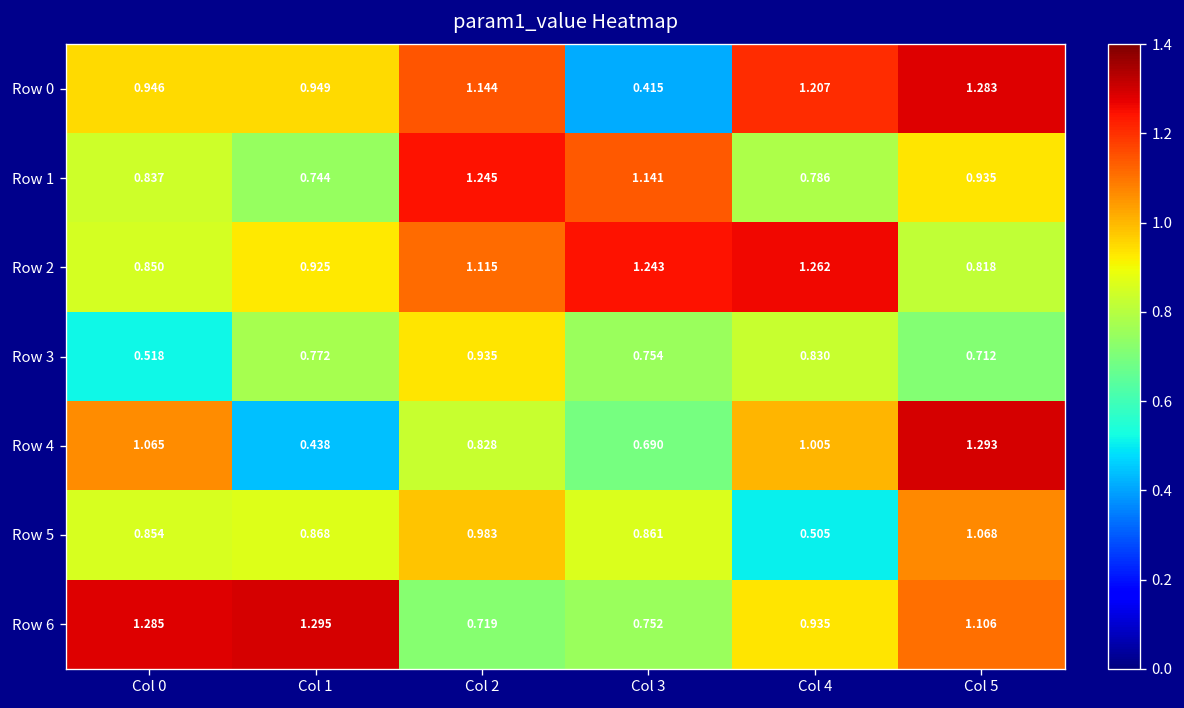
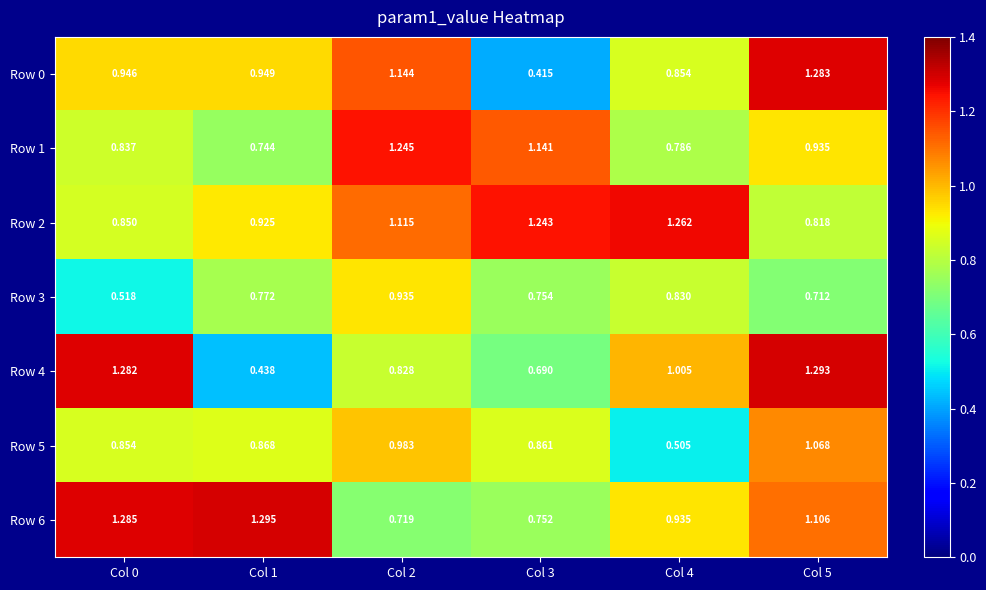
  {
    "Row 0": {
      "Col 0": 0.946,
      "Col 1": 0.949,
      "Col 2": 1.144,
      "Col 3": 0.415,
-     "Col 4": 1.207,
+     "Col 4": 0.854,
      "Col 5": 1.283
    },
    "Row 1": {
      "Col 0": 0.837,
      "Col 1": 0.744,
      "Col 2": 1.245,
      "Col 3": 1.141,
      "Col 4": 0.786,
      "Col 5": 0.935
    },
    "Row 2": {
      "Col 0": 0.850,
      "Col 1": 0.925,
      "Col 2": 1.115,
      "Col 3": 1.243,
      "Col 4": 1.262,
      "Col 5": 0.818
    },
    "Row 3": {
      "Col 0": 0.518,
      "Col 1": 0.772,
      "Col 2": 0.935,
      "Col 3": 0.754,
      "Col 4": 0.830,
      "Col 5": 0.712
    },
    "Row 4": {
-     "Col 0": 1.065,
+     "Col 0": 1.282,
      "Col 1": 0.438,
      "Col 2": 0.828,
      "Col 3": 0.690,
      "Col 4": 1.005,
      "Col 5": 1.293
    },
    "Row 5": {
      "Col 0": 0.854,
      "Col 1": 0.868,
      "Col 2": 0.983,
      "Col 3": 0.861,
      "Col 4": 0.505,
      "Col 5": 1.068
    },
    "Row 6": {
      "Col 0": 1.285,
      "Col 1": 1.295,
      "Col 2": 0.719,
      "Col 3": 0.752,
      "Col 4": 0.935,
      "Col 5": 1.106
    }
  }
